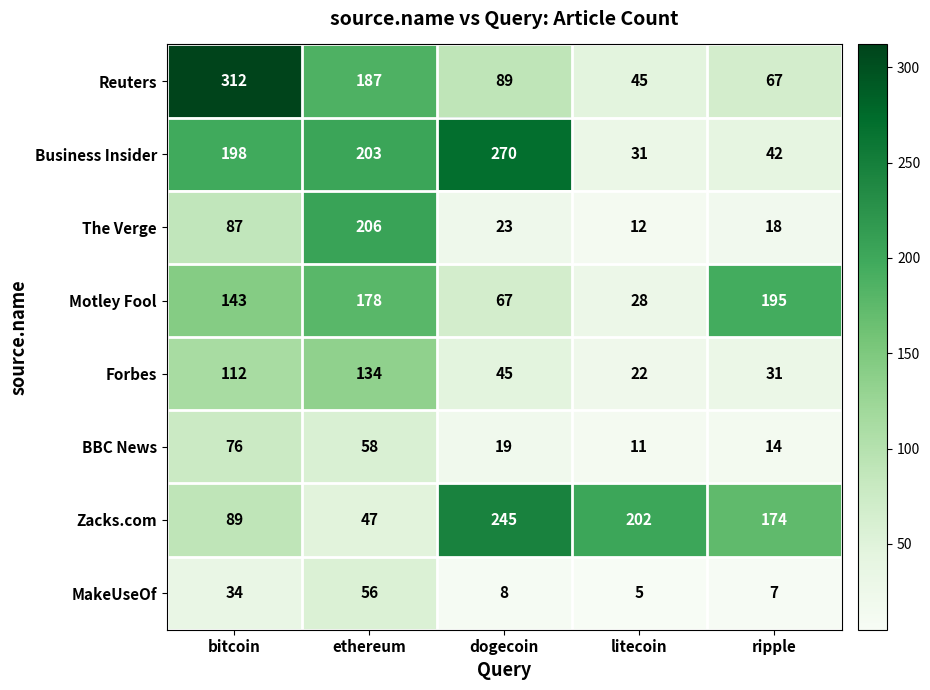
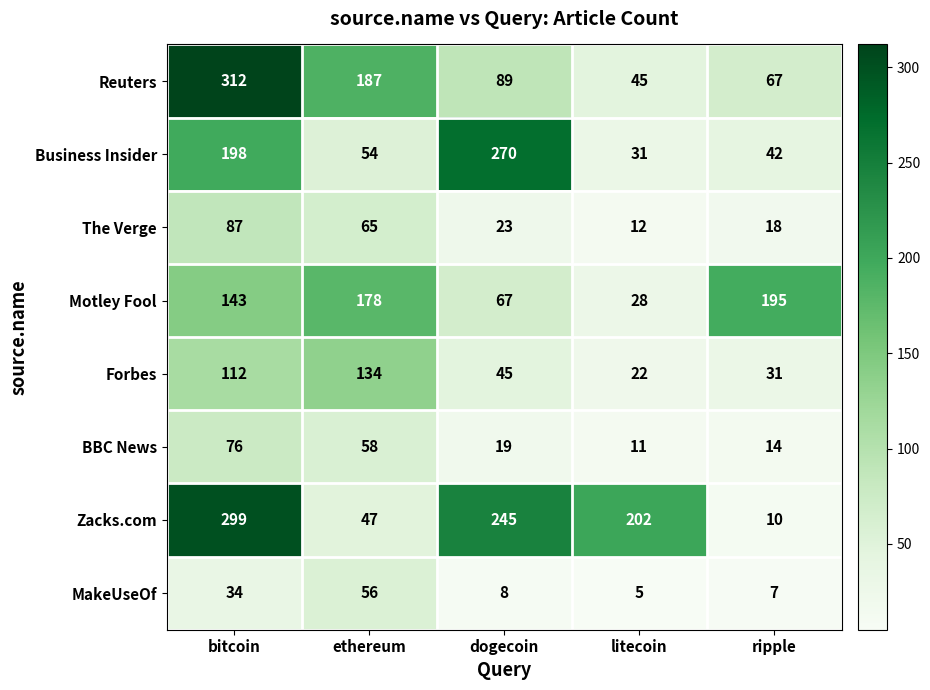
  {
    "Reuters": {
      "bitcoin": 312,
      "ethereum": 187,
      "dogecoin": 89,
      "litecoin": 45,
      "ripple": 67
    },
    "Business Insider": {
      "bitcoin": 198,
-     "ethereum": 203,
+     "ethereum": 54,
      "dogecoin": 270,
      "litecoin": 31,
      "ripple": 42
    },
    "The Verge": {
      "bitcoin": 87,
-     "ethereum": 206,
+     "ethereum": 65,
      "dogecoin": 23,
      "litecoin": 12,
      "ripple": 18
    },
    "Motley Fool": {
      "bitcoin": 143,
      "ethereum": 178,
      "dogecoin": 67,
      "litecoin": 28,
      "ripple": 195
    },
    "Forbes": {
      "bitcoin": 112,
      "ethereum": 134,
      "dogecoin": 45,
      "litecoin": 22,
      "ripple": 31
    },
    "BBC News": {
      "bitcoin": 76,
      "ethereum": 58,
      "dogecoin": 19,
      "litecoin": 11,
      "ripple": 14
    },
    "Zacks.com": {
-     "bitcoin": 89,
+     "bitcoin": 299,
      "ethereum": 47,
      "dogecoin": 245,
      "litecoin": 202,
-     "ripple": 174
+     "ripple": 10
    },
    "MakeUseOf": {
      "bitcoin": 34,
      "ethereum": 56,
      "dogecoin": 8,
      "litecoin": 5,
      "ripple": 7
    }
  }
